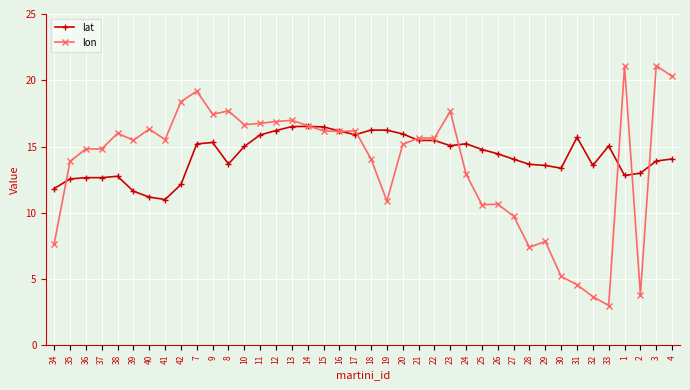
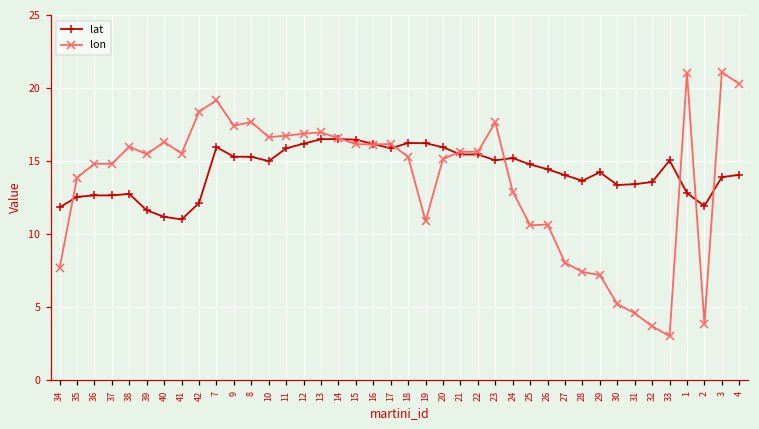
  {
    "lat": {
      "34": 11.8,
      "35": 12.6,
      "36": 12.7,
      "37": 12.7,
      "38": 12.8,
      "39": 11.6,
      "40": 11.2,
      "41": 11.0,
      "42": 12.1,
-     "7": 15.2,
+     "7": 16.0,
      "9": 15.3,
-     "8": 13.7,
+     "8": 15.3,
      "10": 15.0,
      "11": 15.9,
      "12": 16.2,
      "13": 16.5,
      "15": 16.5,
      "17": 15.9,
      "18": 16.2,
      "19": 16.2,
      "20": 16.0,
      "23": 15.1,
      "24": 15.2,
      "25": 14.8,
      "26": 14.5,
      "27": 14.0,
      "28": 13.7,
-     "29": 13.6,
+     "29": 14.2,
      "30": 13.4,
-     "31": 15.7,
+     "31": 13.4,
      "32": 13.6,
      "33": 15.1,
      "1": 12.8,
-     "2": 13.0,
+     "2": 11.9,
      "3": 13.9,
      "4": 14.1
    },
    "lon": {
      "34": 7.7,
      "35": 13.9,
      "36": 14.8,
      "37": 14.8,
      "38": 16.0,
      "39": 15.5,
      "40": 16.3,
      "41": 15.5,
      "42": 18.4,
      "7": 19.2,
      "9": 17.4,
      "8": 17.7,
      "10": 16.6,
      "11": 16.7,
      "12": 16.9,
      "13": 17.0,
      "15": 16.2,
      "17": 16.2,
-     "18": 14.1,
+     "18": 15.3,
      "19": 10.9,
      "20": 15.2,
      "23": 17.7,
      "24": 12.9,
      "25": 10.6,
      "26": 10.7,
-     "27": 9.7,
+     "27": 8.0,
      "28": 7.4,
-     "29": 7.8,
+     "29": 7.2,
      "30": 5.2,
      "31": 4.6,
      "32": 3.7,
      "33": 3.0,
      "1": 21.1,
      "2": 3.8,
      "3": 21.1,
      "4": 20.3
    }
  }
